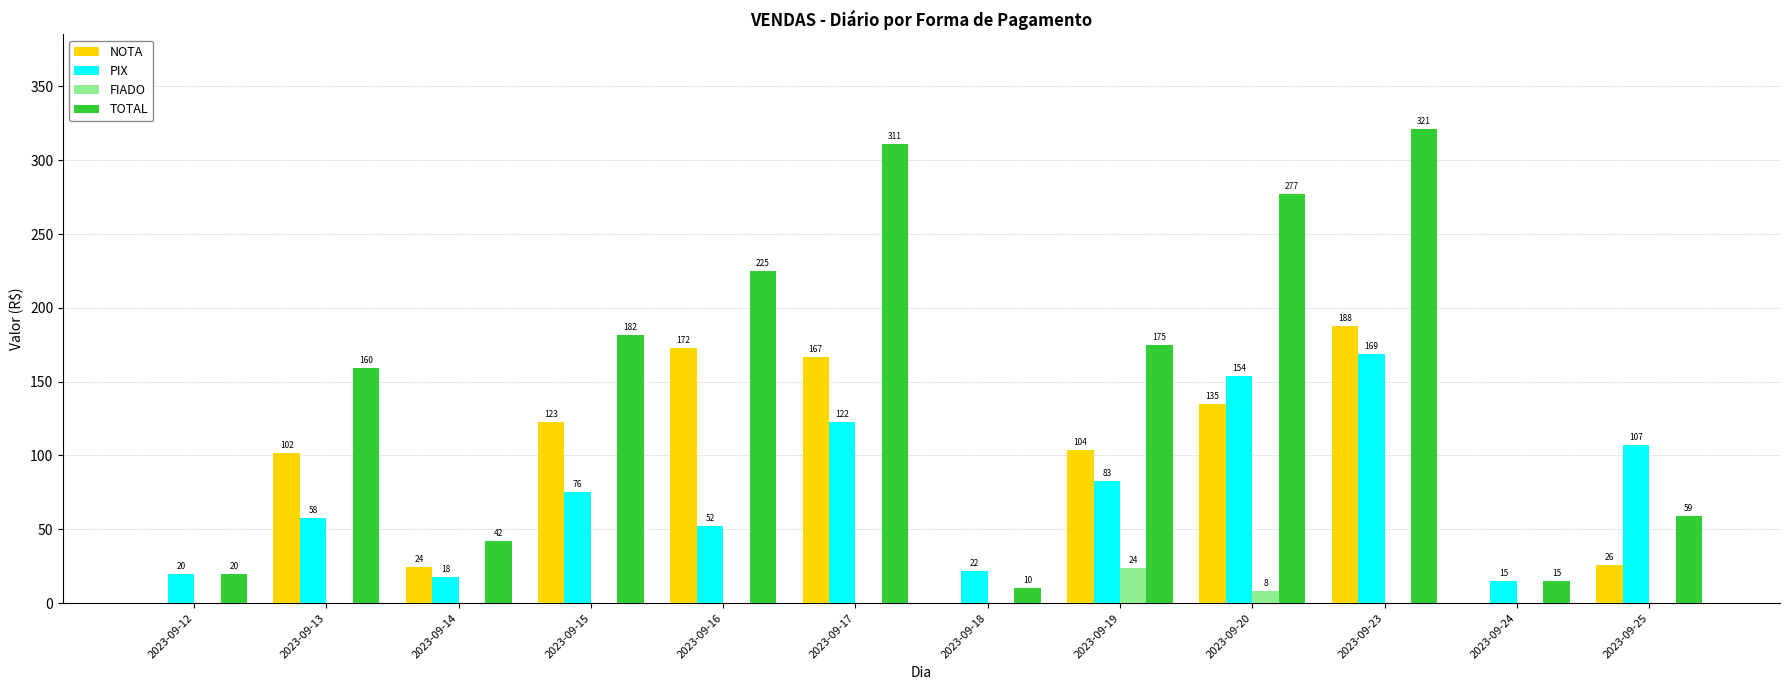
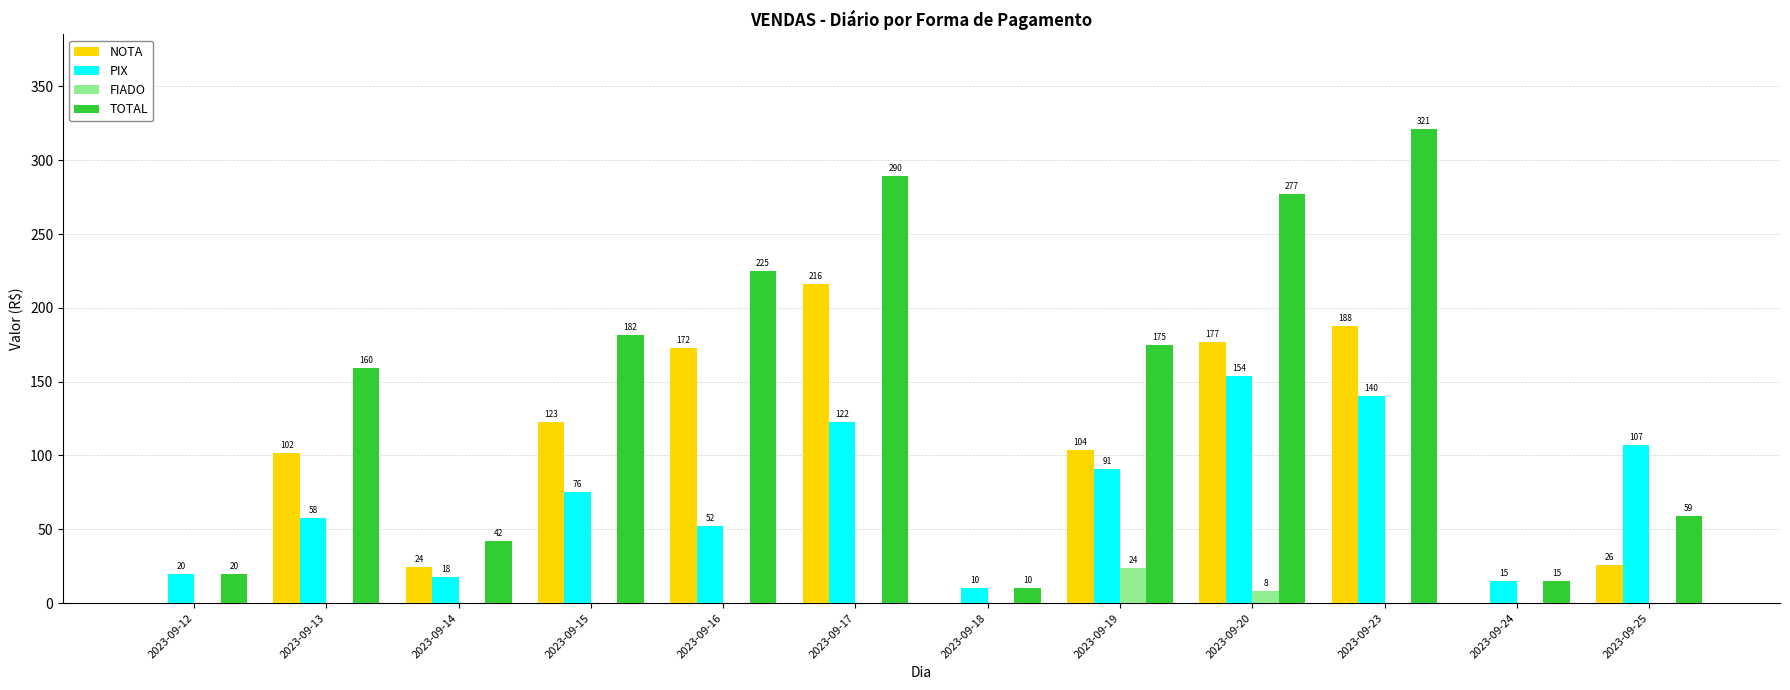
  {
    "NOTA": {
      "2023-09-13": 102,
      "2023-09-14": 24,
      "2023-09-15": 123,
      "2023-09-16": 172,
-     "2023-09-17": 167,
+     "2023-09-17": 216,
      "2023-09-19": 104,
-     "2023-09-20": 135,
+     "2023-09-20": 177,
      "2023-09-23": 188,
      "2023-09-25": 26
    },
    "PIX": {
      "2023-09-12": 20,
      "2023-09-13": 58,
      "2023-09-14": 18,
      "2023-09-15": 76,
      "2023-09-16": 52,
      "2023-09-17": 122,
-     "2023-09-18": 22,
-     "2023-09-19": 83,
+     "2023-09-18": 10,
+     "2023-09-19": 91,
      "2023-09-20": 154,
-     "2023-09-23": 169,
+     "2023-09-23": 140,
      "2023-09-24": 15,
      "2023-09-25": 107
    },
    "FIADO": {
      "2023-09-19": 24,
      "2023-09-20": 8
    },
    "TOTAL": {
      "2023-09-12": 20,
      "2023-09-13": 160,
      "2023-09-14": 42,
      "2023-09-15": 182,
      "2023-09-16": 225,
-     "2023-09-17": 311,
+     "2023-09-17": 290,
      "2023-09-18": 10,
      "2023-09-19": 175,
      "2023-09-20": 277,
      "2023-09-23": 321,
      "2023-09-24": 15,
      "2023-09-25": 59
    }
  }
